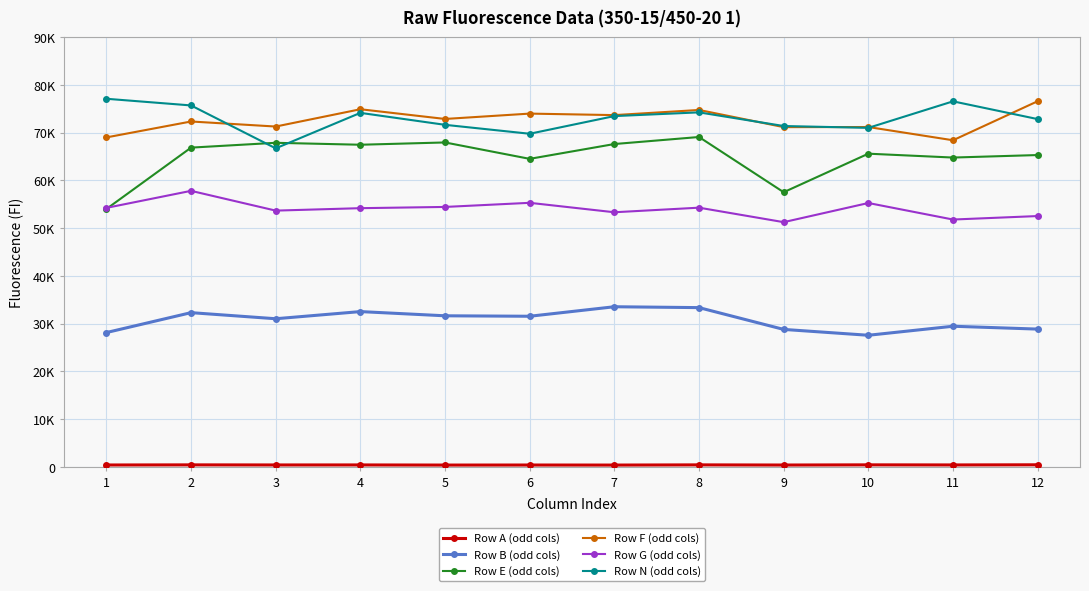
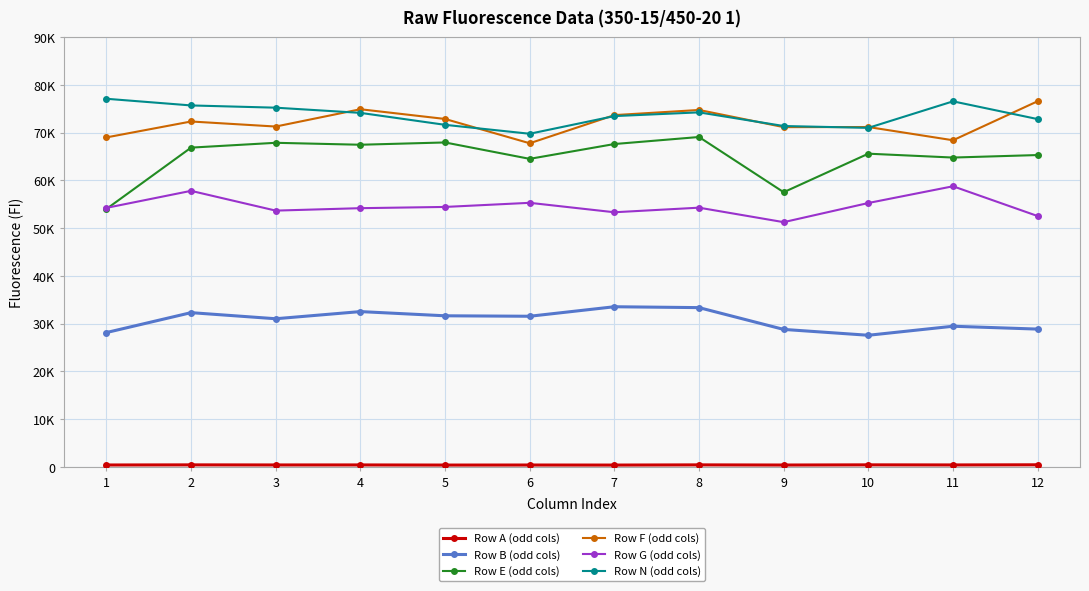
  {
    "Row A (odd cols)": {
      "1": 0,
      "2": 0,
      "3": 0,
      "4": 0,
      "5": 0,
      "6": 0,
      "7": 0,
      "8": 0,
      "9": 0,
      "10": 0,
      "11": 0,
      "12": 0
    },
    "Row B (odd cols)": {
      "1": 28000,
      "2": 32000,
      "3": 31000,
      "4": 33000,
      "5": 32000,
      "6": 32000,
      "7": 34000,
      "8": 33000,
      "9": 29000,
      "10": 28000,
      "11": 29000,
      "12": 29000
    },
    "Row E (odd cols)": {
      "2": 67000,
      "3": 68000,
      "4": 67000,
      "5": 68000,
      "6": 65000,
      "7": 68000,
      "8": 69000,
      "9": 58000,
      "10": 66000,
      "11": 65000,
      "12": 65000
    },
    "Row F (odd cols)": {
      "1": 69000,
      "2": 72000,
      "3": 71000,
      "4": 75000,
      "5": 73000,
-     "6": 74000,
+     "6": 68000,
      "11": 68000,
      "12": 77000
    },
    "Row G (odd cols)": {
      "2": 58000,
      "3": 54000,
      "4": 54000,
      "5": 54000,
      "6": 55000,
      "7": 53000,
      "8": 54000,
      "9": 51000,
      "10": 55000,
-     "11": 52000,
+     "11": 59000,
      "12": 53000
    },
    "Row N (odd cols)": {
      "1": 77000,
      "2": 76000,
-     "3": 67000,
+     "3": 75000,
      "4": 74000,
      "5": 72000,
      "6": 70000,
      "11": 77000,
      "12": 73000
    }
  }
